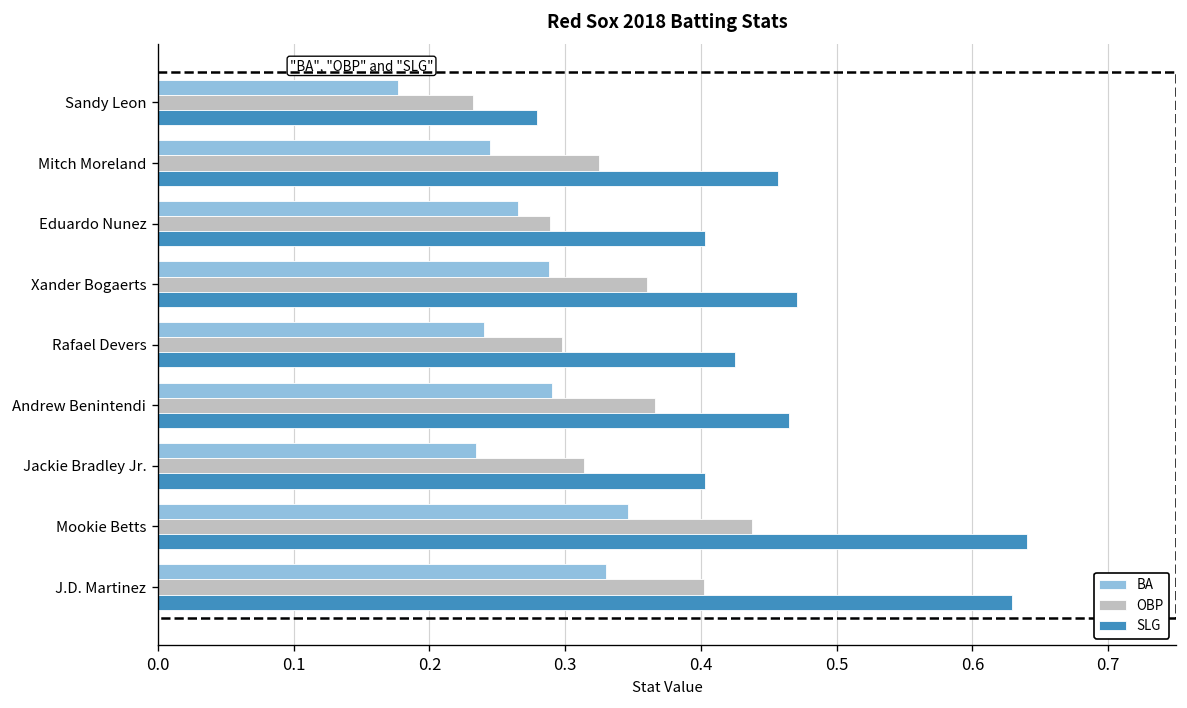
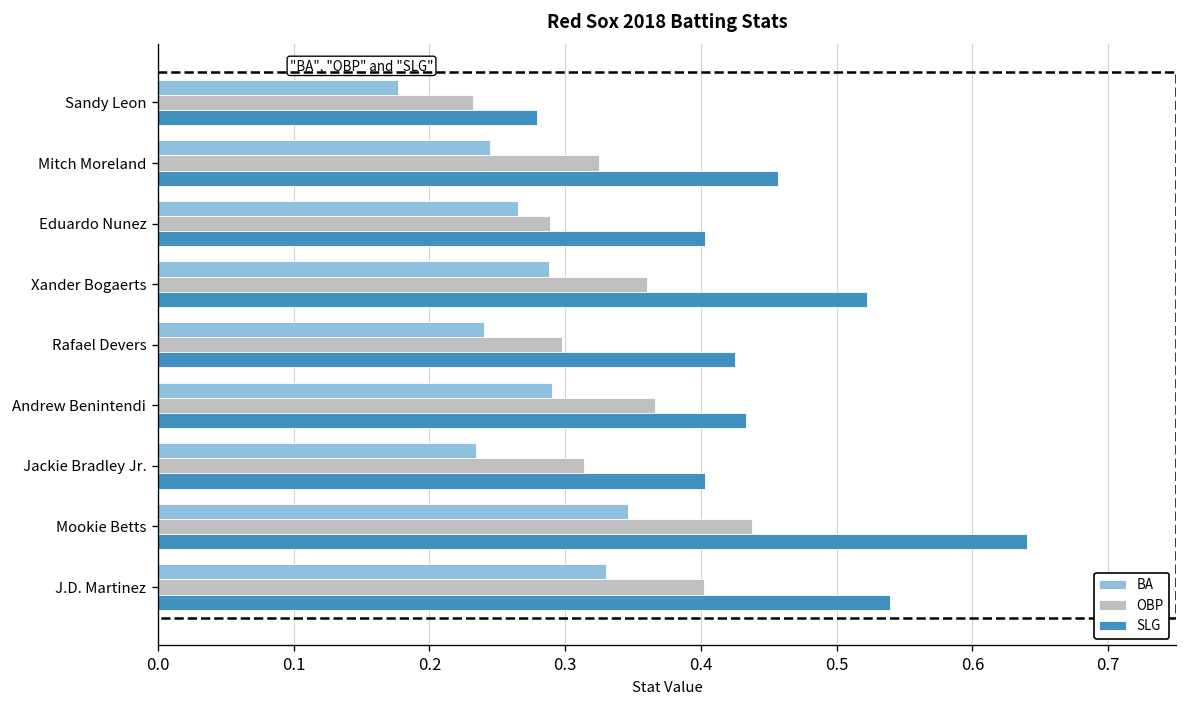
  {
    "SLG": {
      "Sandy Leon": 0.279,
      "Mitch Moreland": 0.457,
      "Eduardo Nunez": 0.403,
-     "Xander Bogaerts": 0.471,
+     "Xander Bogaerts": 0.522,
      "Rafael Devers": 0.425,
-     "Andrew Benintendi": 0.465,
+     "Andrew Benintendi": 0.433,
      "Jackie Bradley Jr.": 0.403,
      "Mookie Betts": 0.640,
-     "J.D. Martinez": 0.629
+     "J.D. Martinez": 0.539
    }
  }
